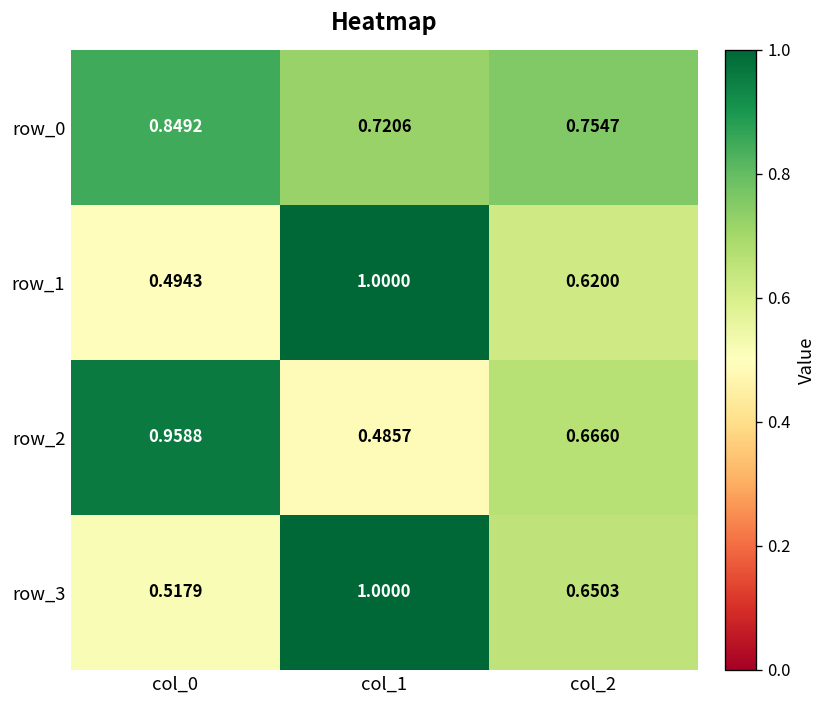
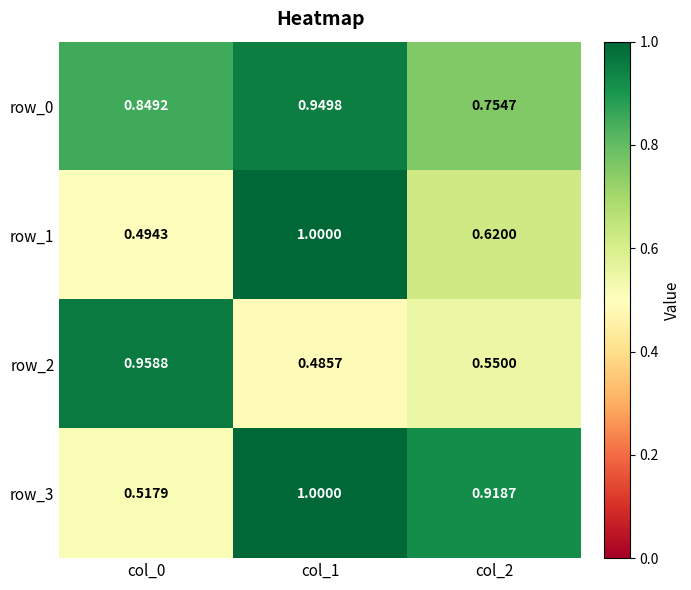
  {
    "row_0": {
      "col_0": 0.8492,
-     "col_1": 0.7206,
+     "col_1": 0.9498,
      "col_2": 0.7547
    },
    "row_1": {
      "col_0": 0.4943,
      "col_1": 1.0000,
      "col_2": 0.6200
    },
    "row_2": {
      "col_0": 0.9588,
      "col_1": 0.4857,
-     "col_2": 0.6660
+     "col_2": 0.5500
    },
    "row_3": {
      "col_0": 0.5179,
      "col_1": 1.0000,
-     "col_2": 0.6503
+     "col_2": 0.9187
    }
  }
